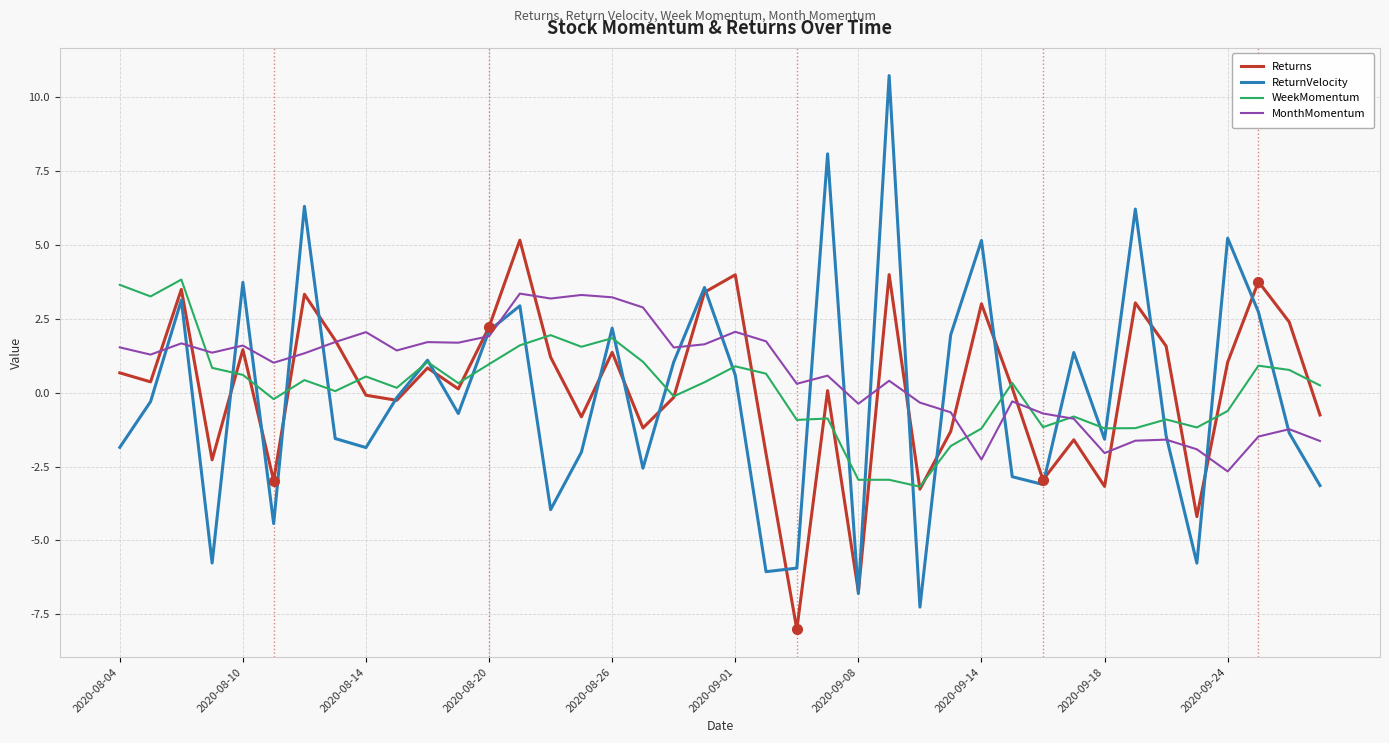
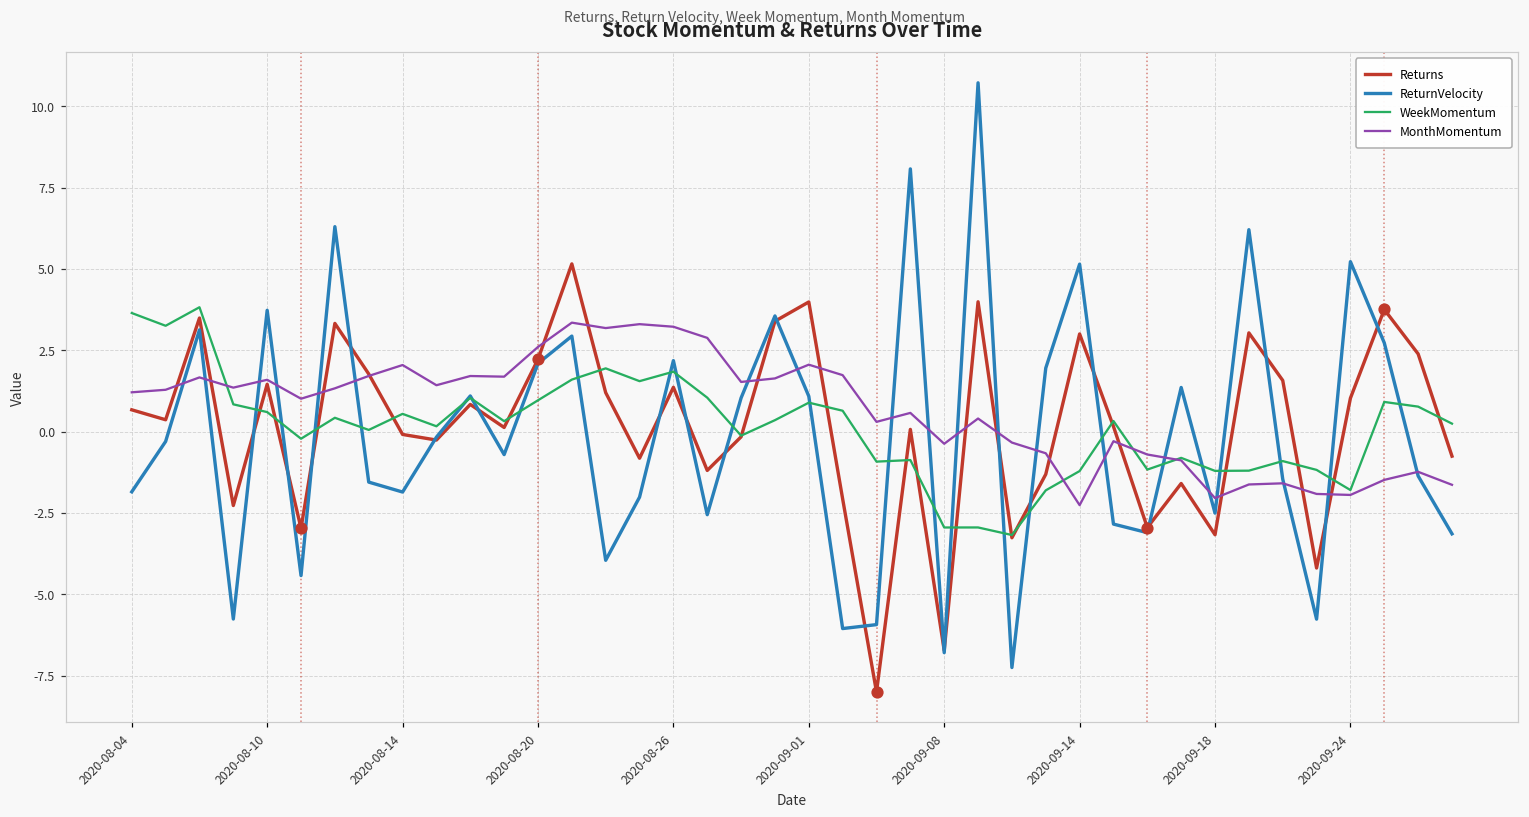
  {
    "ReturnVelocity": {
      "2020-08-04": -1.9,
      "2020-08-10": 3.7,
      "2020-08-14": -1.9,
      "2020-08-20": 2.1,
      "2020-08-26": 2.2,
-     "2020-09-01": 0.6,
+     "2020-09-01": 1.1,
      "2020-09-14": 5.1,
-     "2020-09-18": -1.6,
+     "2020-09-18": -2.5,
      "2020-09-24": 5.2
    },
    "WeekMomentum": {
      "2020-08-04": 3.6,
      "2020-08-10": 0.6,
      "2020-08-14": 0.5,
      "2020-08-20": 1.0,
      "2020-08-26": 1.8,
      "2020-09-01": 0.9,
      "2020-09-08": -2.9,
      "2020-09-14": -1.2,
      "2020-09-18": -1.2,
-     "2020-09-24": -0.6
+     "2020-09-24": -1.8
    },
    "MonthMomentum": {
-     "2020-08-04": 1.5,
+     "2020-08-04": 1.2,
      "2020-08-10": 1.6,
      "2020-08-14": 2.0,
-     "2020-08-20": 1.9,
+     "2020-08-20": 2.6,
      "2020-08-26": 3.2,
      "2020-09-01": 2.1,
      "2020-09-08": -0.4,
      "2020-09-14": -2.3,
      "2020-09-18": -2.0,
-     "2020-09-24": -2.7
+     "2020-09-24": -1.9
    }
  }
